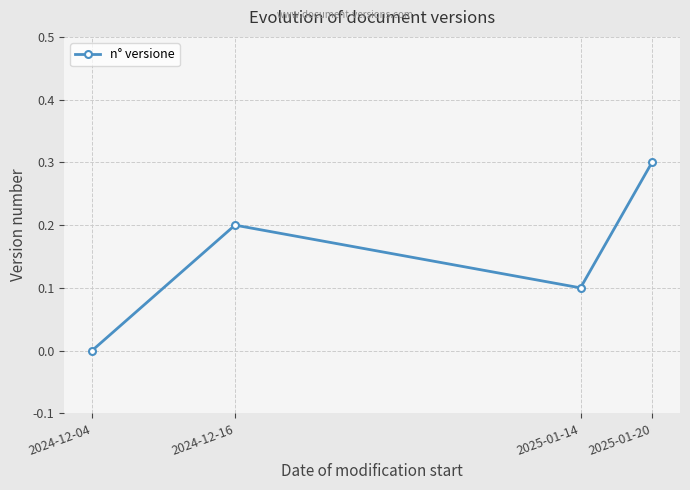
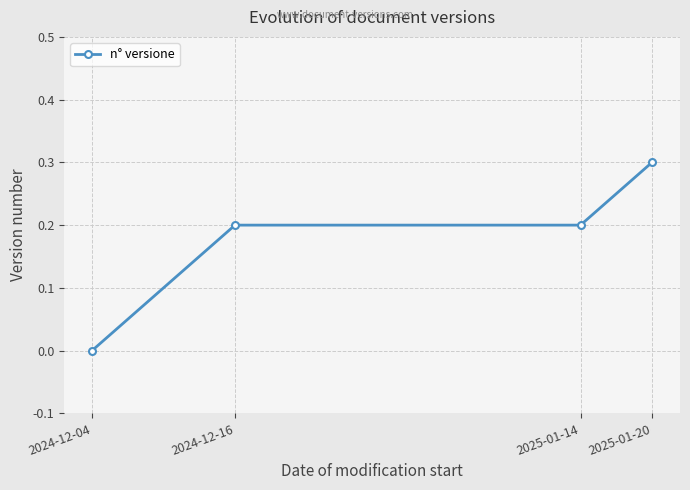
  {
    "2024-12-04": 0.0,
    "2024-12-16": 0.2,
-   "2025-01-14": 0.1,
+   "2025-01-14": 0.2,
    "2025-01-20": 0.3
  }
